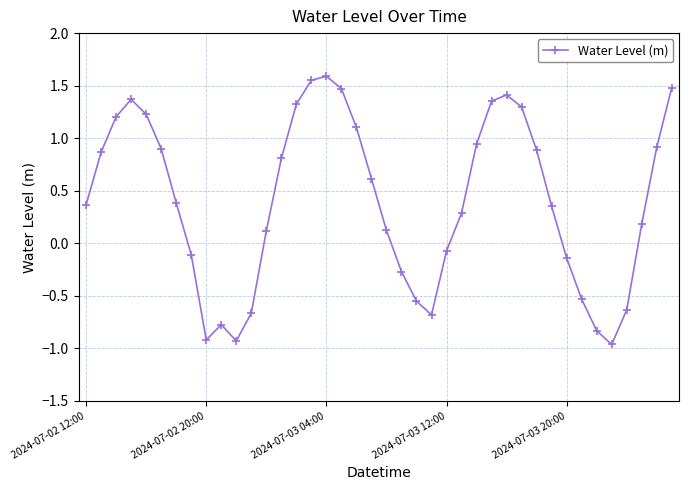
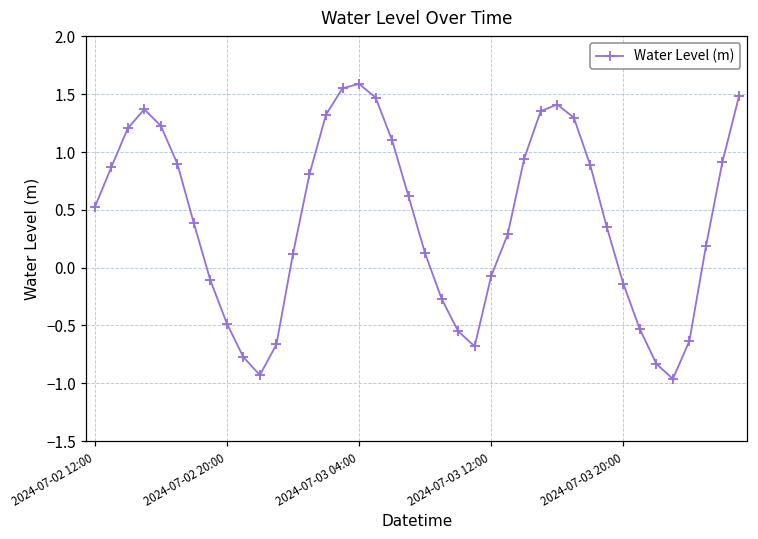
  {
-   "2024-07-02 12:00": 0.37,
-   "2024-07-02 20:00": -0.92,
+   "2024-07-02 12:00": 0.52,
+   "2024-07-02 20:00": -0.48,
    "2024-07-03 04:00": 1.59,
    "2024-07-03 12:00": -0.07,
    "2024-07-03 20:00": -0.14
  }
